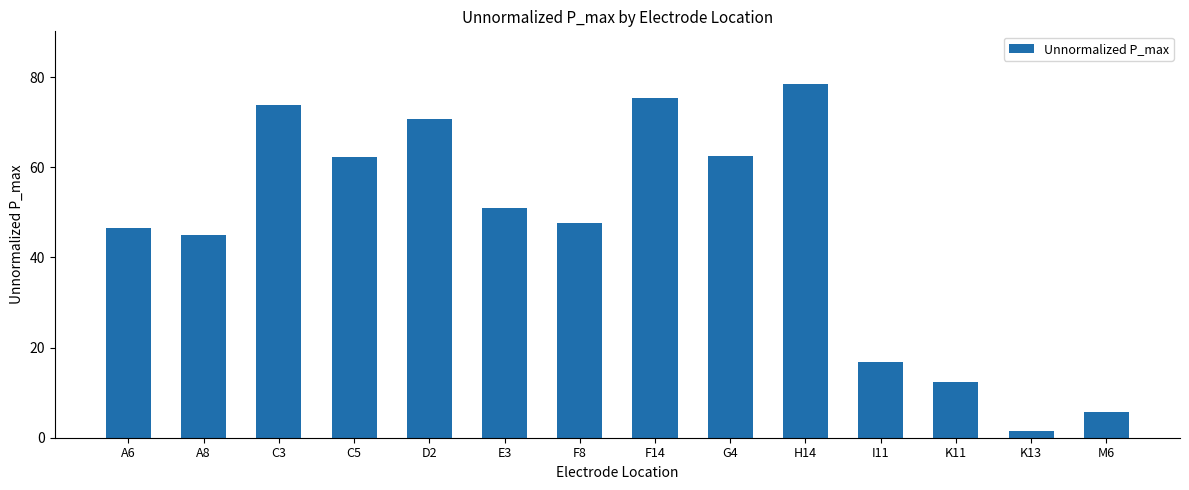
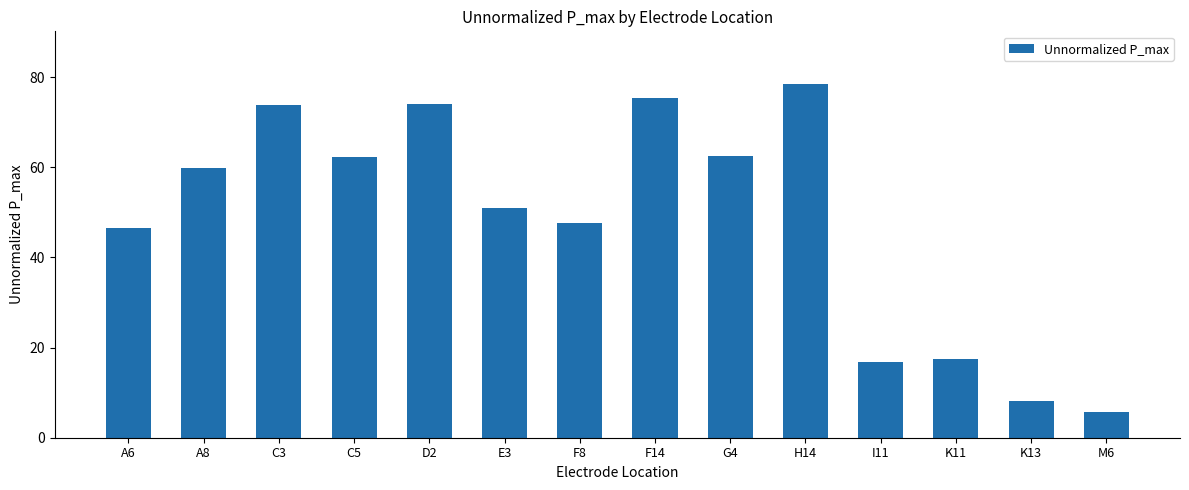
  {
    "A6": 47,
-   "A8": 45,
+   "A8": 60,
    "C3": 74,
    "C5": 62,
-   "D2": 71,
+   "D2": 74,
    "E3": 51,
    "F8": 48,
    "F14": 75,
    "G4": 63,
    "H14": 78,
    "I11": 17,
-   "K11": 12,
-   "K13": 1,
+   "K11": 17,
+   "K13": 8,
    "M6": 6
  }
